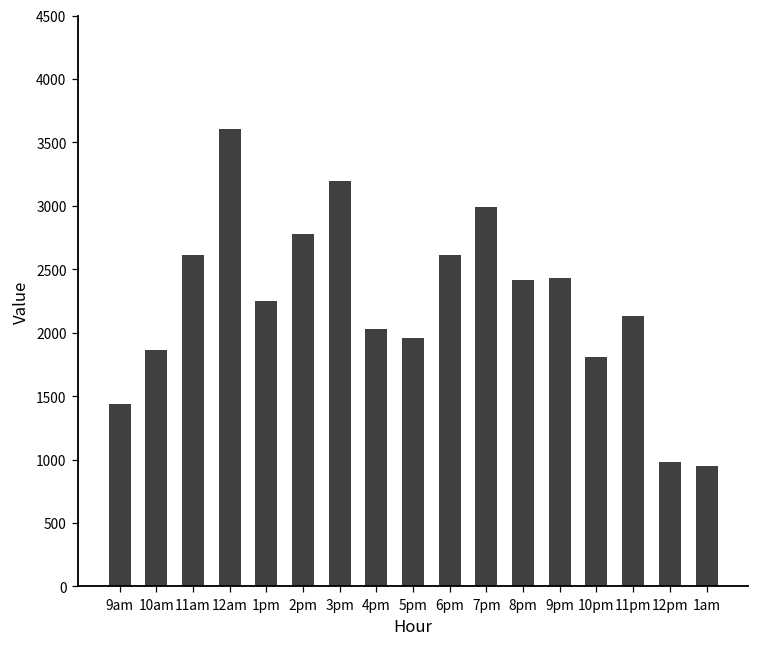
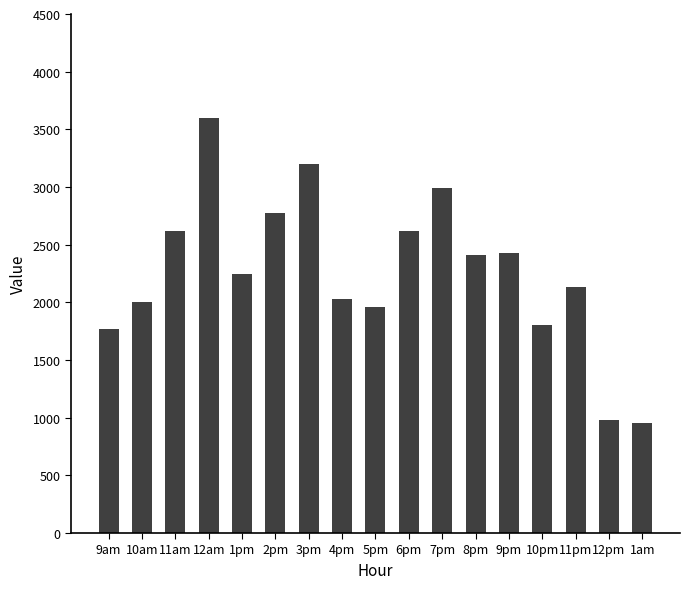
  {
-   "9am": 1430,
-   "10am": 1860,
+   "9am": 1770,
+   "10am": 2000,
    "11am": 2620,
    "12am": 3600,
    "1pm": 2250,
    "2pm": 2780,
    "3pm": 3200,
    "4pm": 2030,
    "5pm": 1960,
    "6pm": 2610,
    "7pm": 2990,
    "8pm": 2410,
    "9pm": 2430,
    "10pm": 1810,
    "11pm": 2130,
    "12pm": 980,
    "1am": 950
  }
